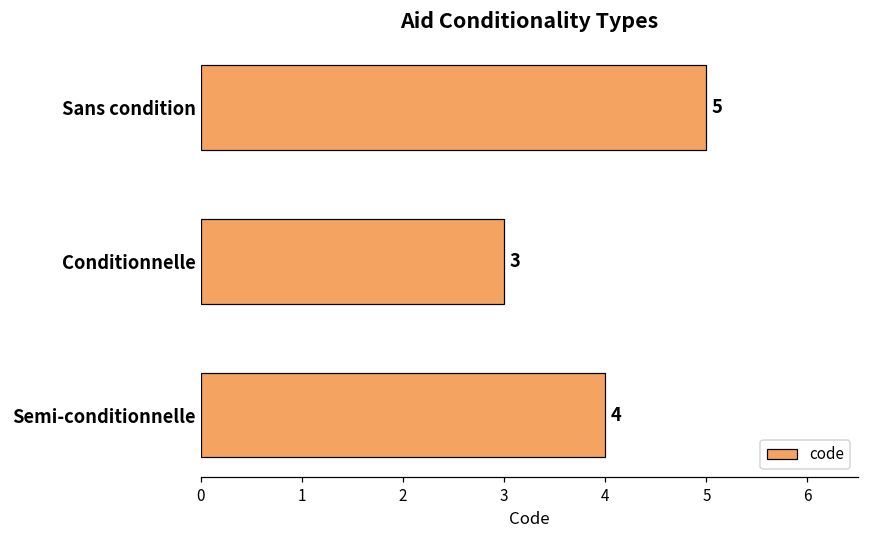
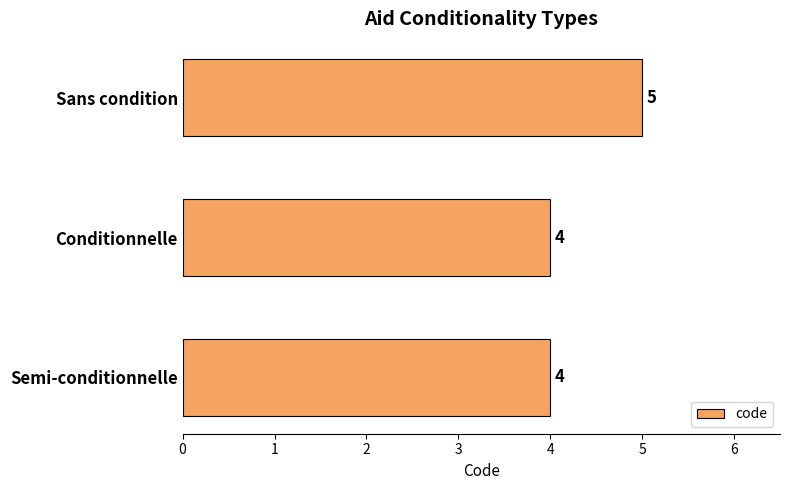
  {
    "Sans condition": 5,
-   "Conditionnelle": 3,
+   "Conditionnelle": 4,
    "Semi-conditionnelle": 4
  }
